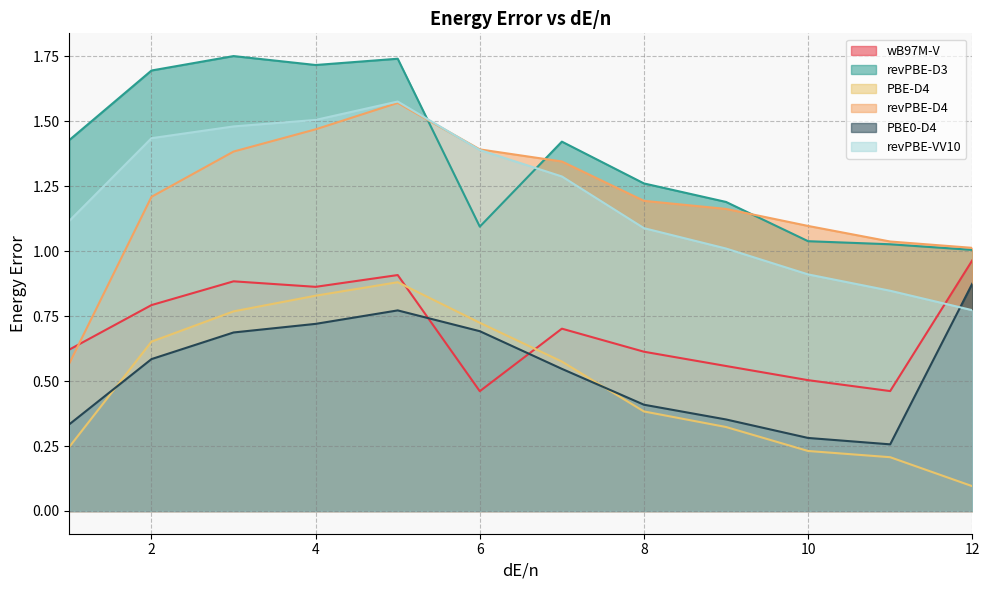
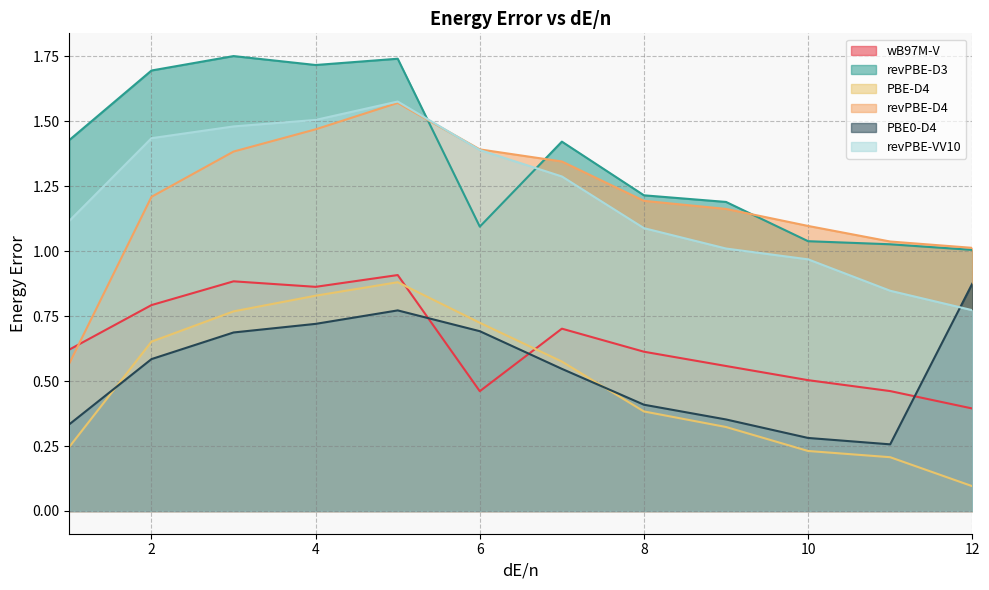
  {
    "wB97M-V": {
      "2": 0.79,
      "4": 0.86,
      "6": 0.46,
      "8": 0.61,
      "10": 0.50,
-     "12": 0.96
+     "12": 0.39
    },
    "revPBE-D3": {
      "2": 1.70,
      "4": 1.72,
      "6": 1.09,
-     "8": 1.26,
+     "8": 1.22,
      "10": 1.04
    },
    "PBE0-D4": {
      "2": 0.58,
      "4": 0.72,
      "6": 0.69,
      "8": 0.41,
      "10": 0.28,
      "12": 0.87
    },
    "revPBE-VV10": {
      "2": 1.44,
      "4": 1.51,
      "8": 1.09,
-     "10": 0.91,
+     "10": 0.97,
      "12": 0.77
    }
  }
